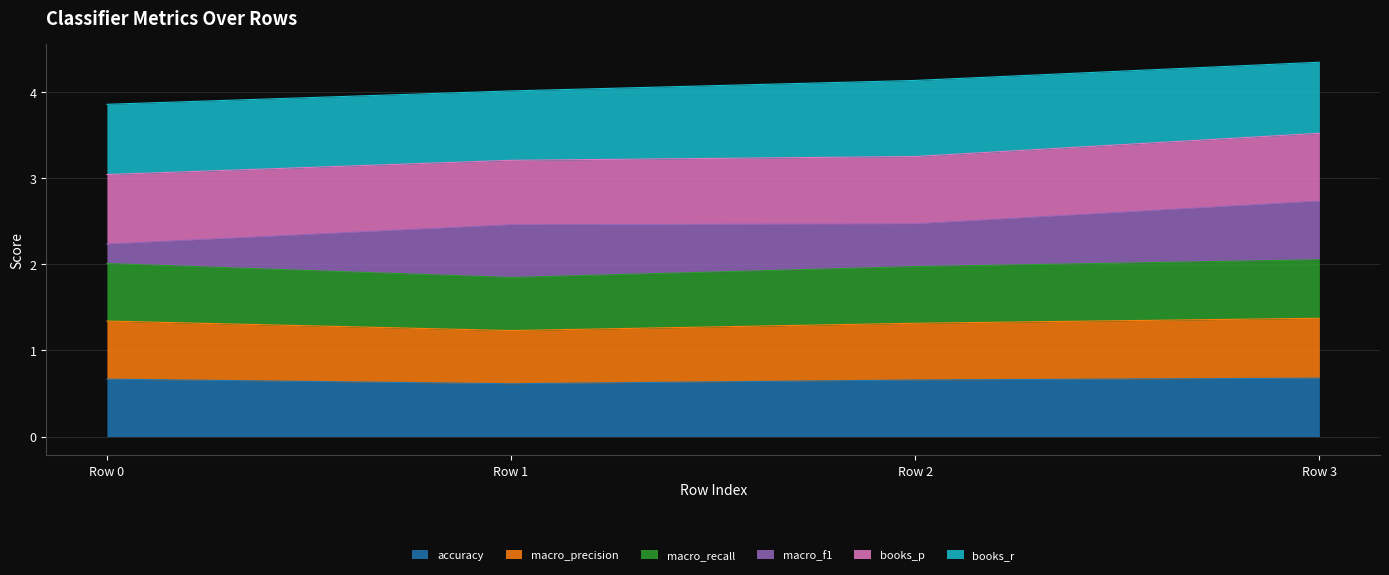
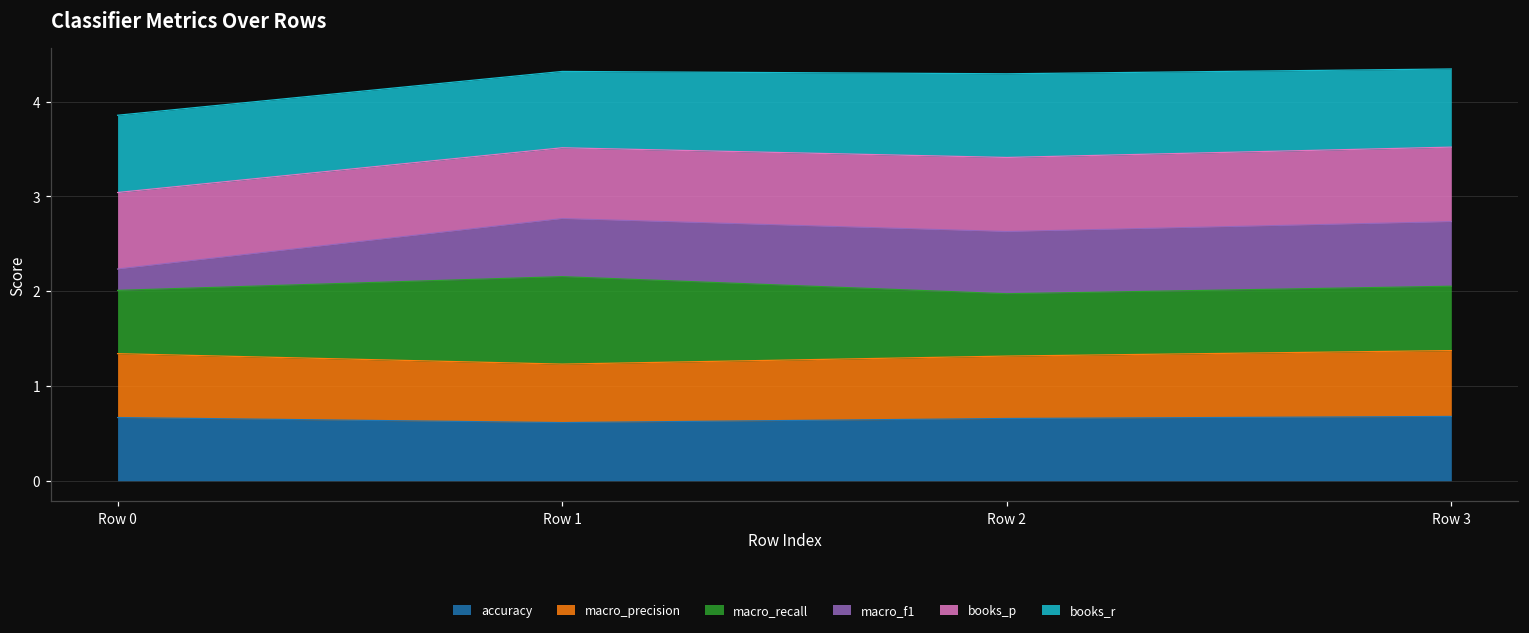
  {
    "accuracy": {
      "Row 0": 0.7,
      "Row 1": 0.6,
      "Row 2": 0.7,
      "Row 3": 0.7
    },
    "macro_precision": {
      "Row 0": 0.7,
      "Row 1": 0.6,
      "Row 2": 0.7,
      "Row 3": 0.7
    },
    "macro_recall": {
      "Row 0": 0.7,
-     "Row 1": 0.6,
+     "Row 1": 0.9,
      "Row 2": 0.7,
      "Row 3": 0.7
    },
    "macro_f1": {
      "Row 0": 0.2,
      "Row 1": 0.6,
-     "Row 2": 0.5,
+     "Row 2": 0.7,
      "Row 3": 0.7
    },
    "books_p": {
      "Row 0": 0.8,
      "Row 1": 0.7,
      "Row 2": 0.8,
      "Row 3": 0.8
    },
    "books_r": {
      "Row 0": 0.8,
      "Row 1": 0.8,
      "Row 2": 0.9,
      "Row 3": 0.8
    }
  }
